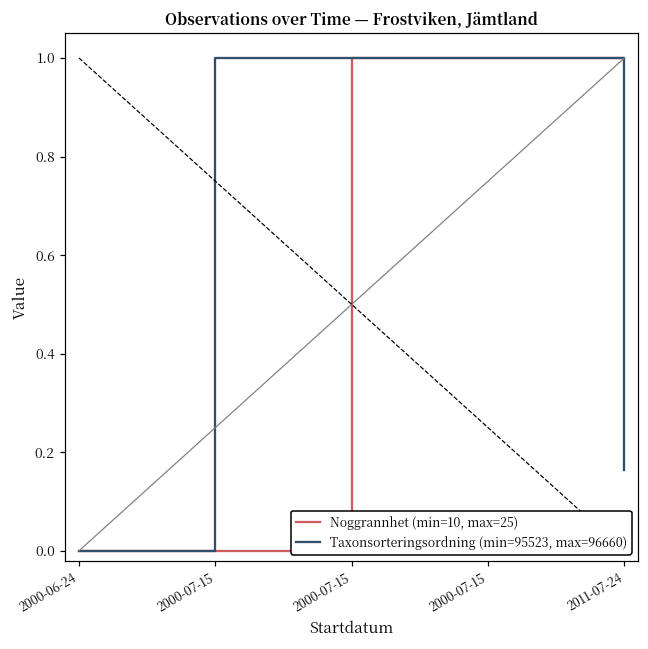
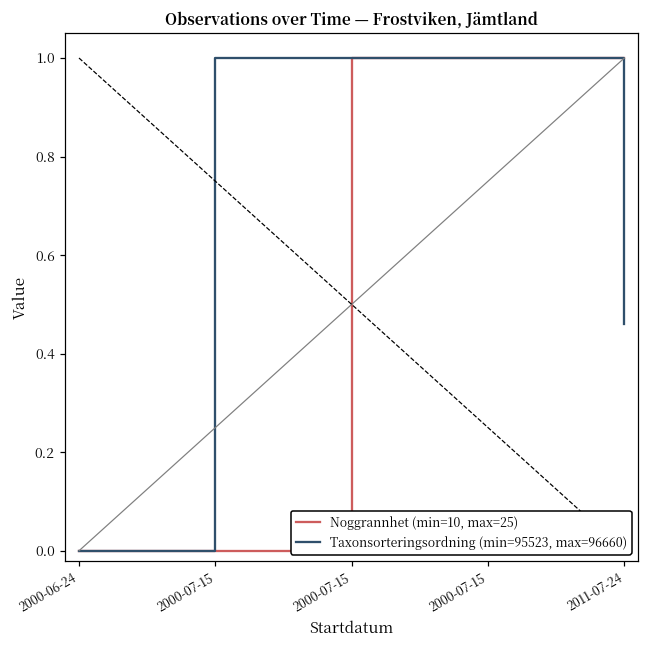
  {
    "Taxonsorteringsordning (min=95523, max=96660)": {
-     "2011-07-24": 0.16
+     "2011-07-24": 0.46
    }
  }
